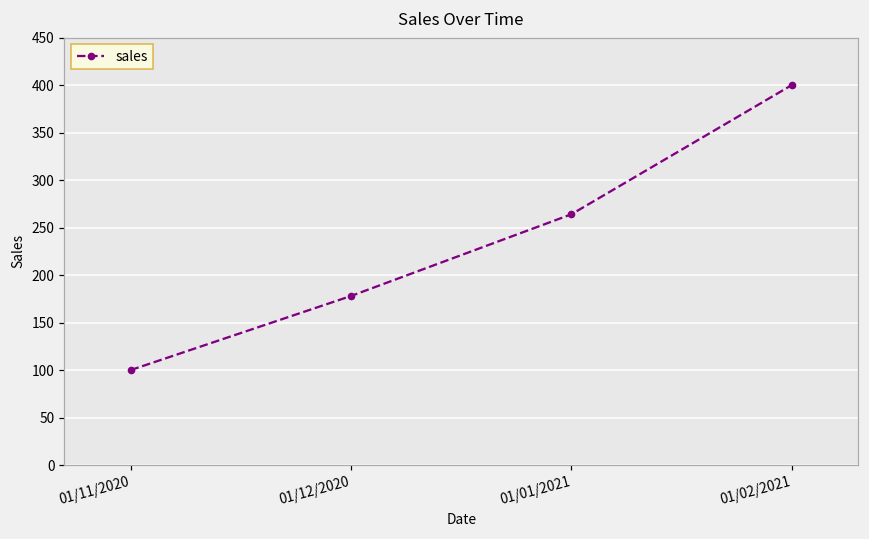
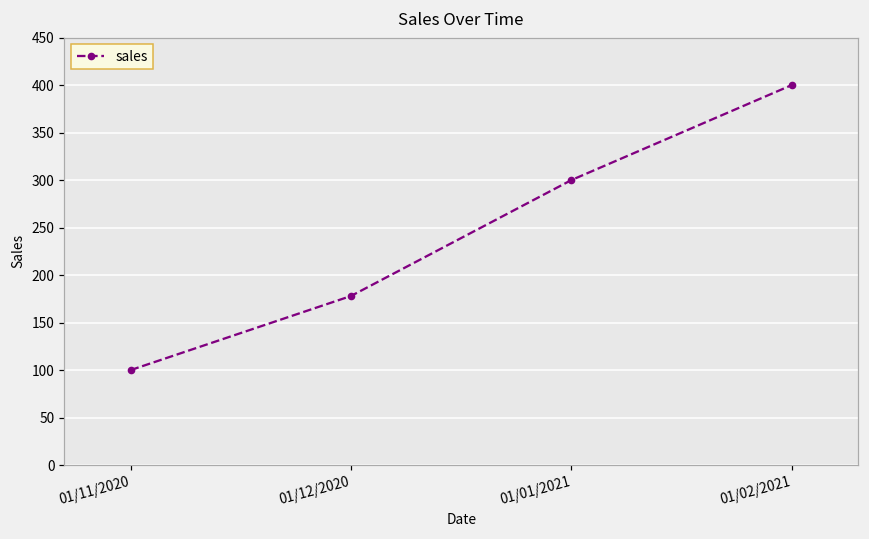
  {
    "01/11/2020": 100,
    "01/12/2020": 180,
-   "01/01/2021": 260,
+   "01/01/2021": 300,
    "01/02/2021": 400
  }
